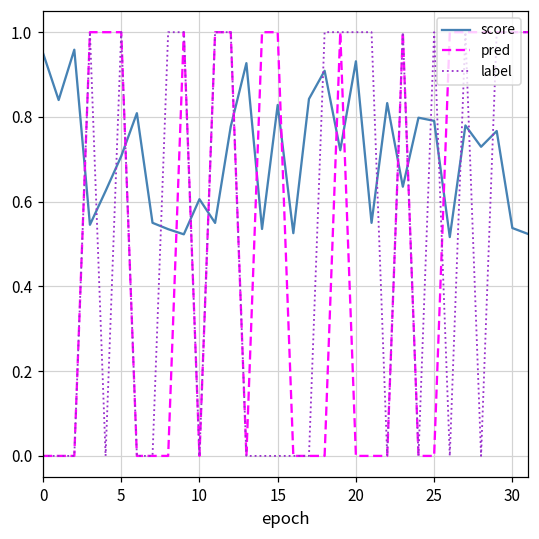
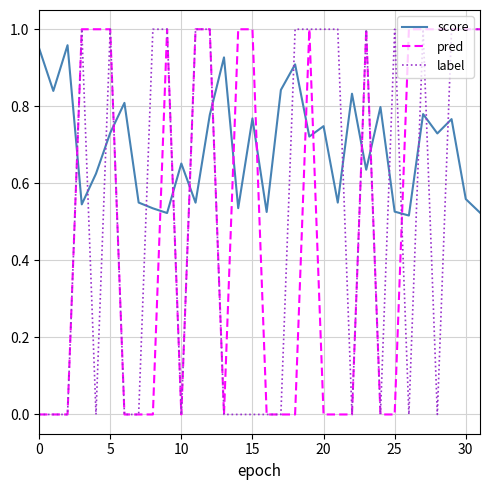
  {
    "score": {
      "0": 0.95,
-     "5": 0.71,
-     "10": 0.61,
-     "15": 0.83,
-     "20": 0.93,
-     "25": 0.79,
-     "30": 0.54
+     "5": 0.73,
+     "10": 0.65,
+     "15": 0.77,
+     "20": 0.75,
+     "25": 0.53,
+     "30": 0.56
    },
    "pred": {
      "15": 1.00,
      "20": 0.00,
      "25": 0.00
    },
    "label": {
      "15": 0.00,
      "20": 1.00,
      "25": 1.00
    }
  }
